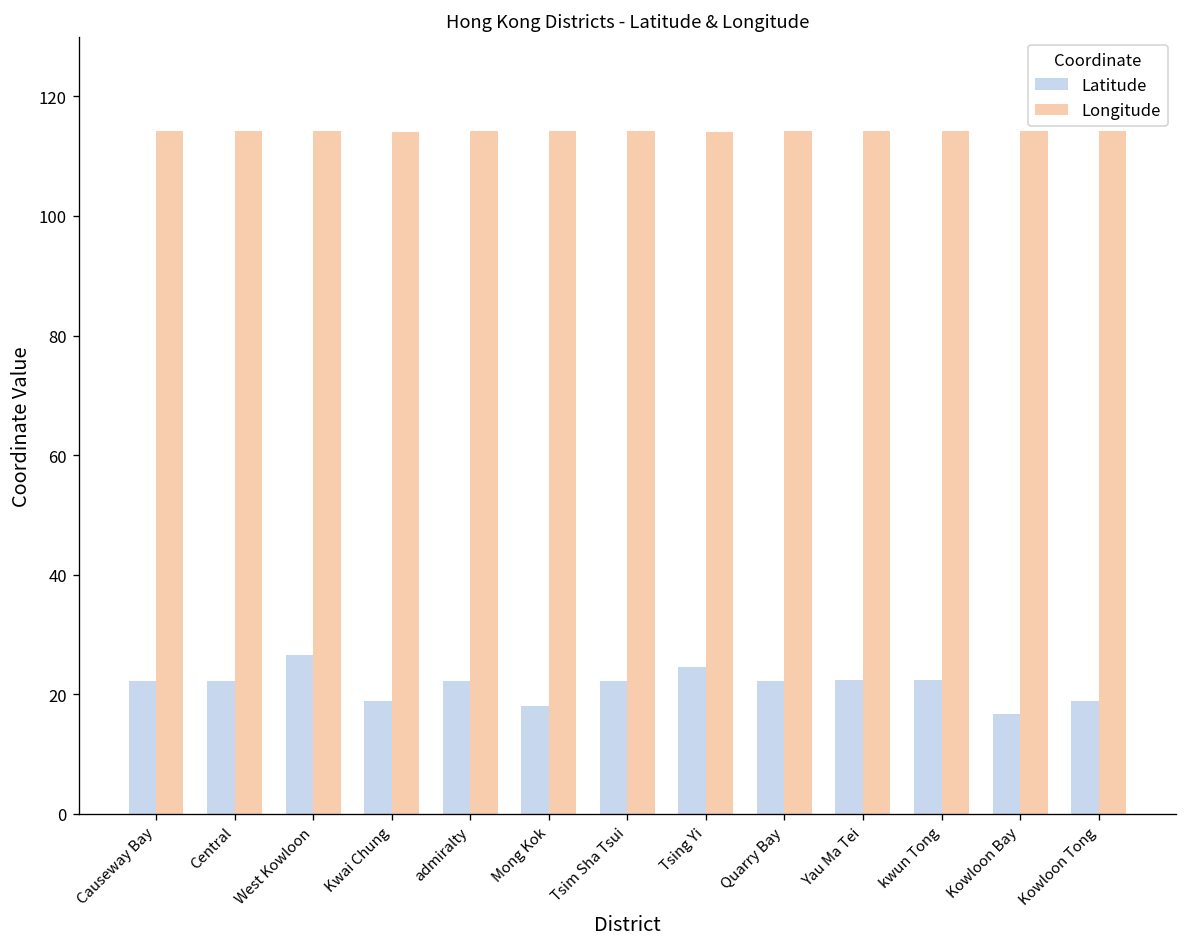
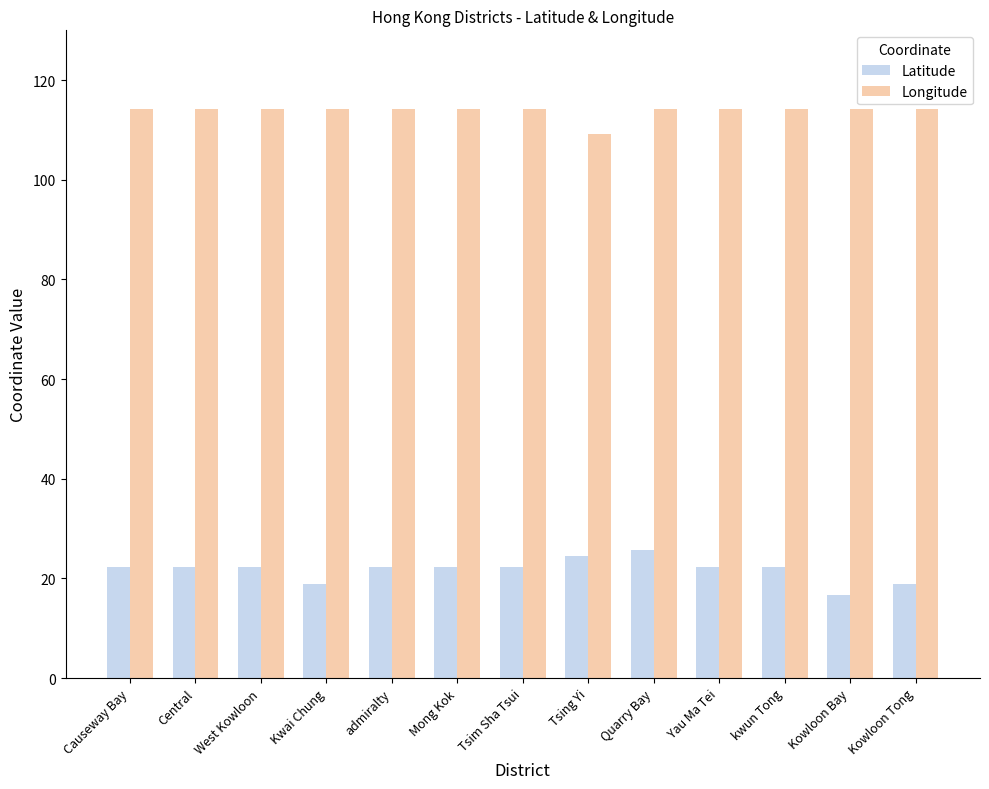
  {
    "Latitude": {
      "Causeway Bay": 22,
      "Central": 22,
-     "West Kowloon": 27,
+     "West Kowloon": 22,
      "Kwai Chung": 19,
      "admiralty": 22,
-     "Mong Kok": 18,
+     "Mong Kok": 22,
      "Tsim Sha Tsui": 22,
      "Tsing Yi": 24,
-     "Quarry Bay": 22,
+     "Quarry Bay": 26,
      "Yau Ma Tei": 22,
      "kwun Tong": 22,
      "Kowloon Bay": 17,
      "Kowloon Tong": 19
    },
    "Longitude": {
      "Causeway Bay": 114,
      "Central": 114,
      "West Kowloon": 114,
      "Kwai Chung": 114,
      "admiralty": 114,
      "Mong Kok": 114,
      "Tsim Sha Tsui": 114,
-     "Tsing Yi": 114,
+     "Tsing Yi": 109,
      "Quarry Bay": 114,
      "Yau Ma Tei": 114,
      "kwun Tong": 114,
      "Kowloon Bay": 114,
      "Kowloon Tong": 114
    }
  }
